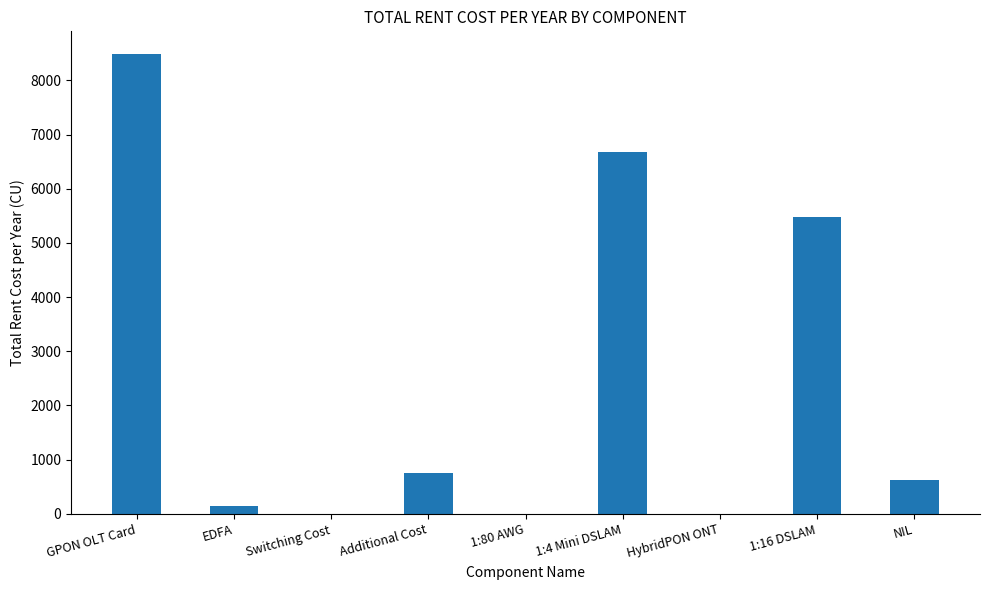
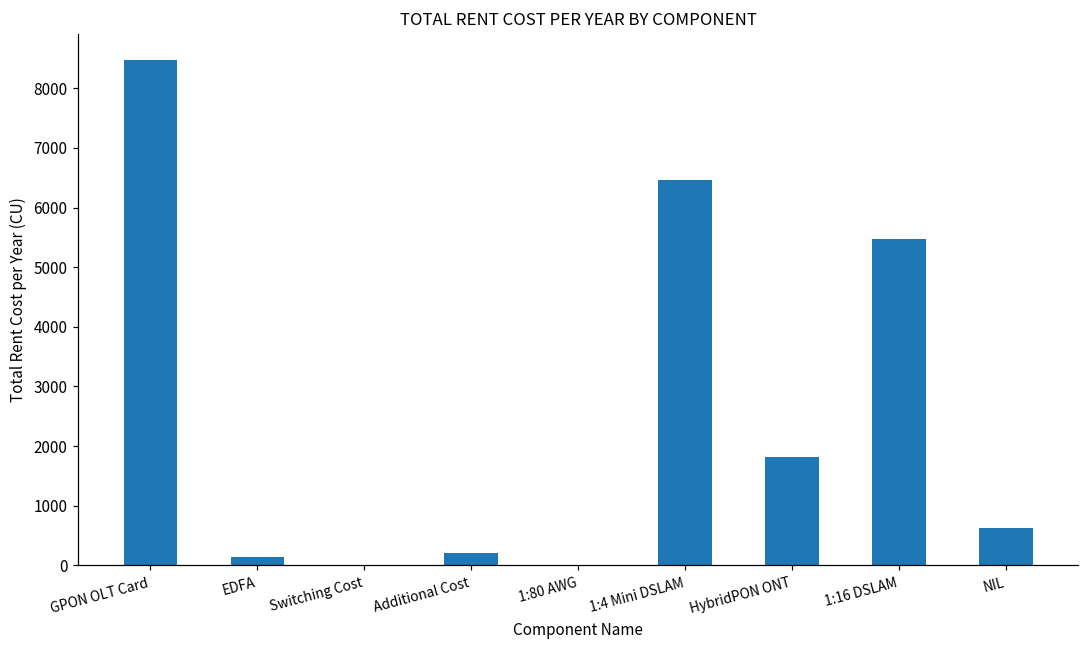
  {
    "GPON OLT Card": 8500,
    "EDFA": 100,
    "Switching Cost": 0,
-   "Additional Cost": 800,
+   "Additional Cost": 200,
    "1:80 AWG": 0,
-   "1:4 Mini DSLAM": 6700,
-   "HybridPON ONT": 0,
+   "1:4 Mini DSLAM": 6500,
+   "HybridPON ONT": 1800,
    "1:16 DSLAM": 5500,
    "NIL": 600
  }
